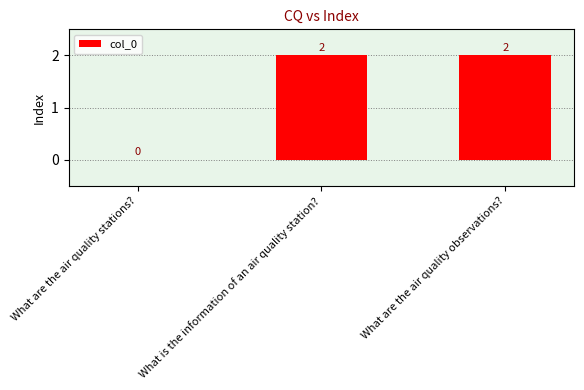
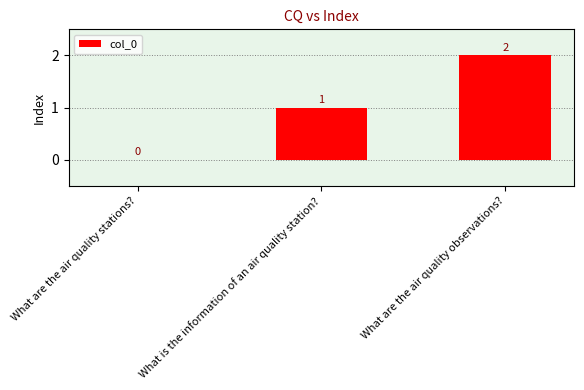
  {
    "What are the air quality stations?": 0,
-   "What is the information of an air quality station?": 2,
+   "What is the information of an air quality station?": 1,
    "What are the air quality observations?": 2
  }
